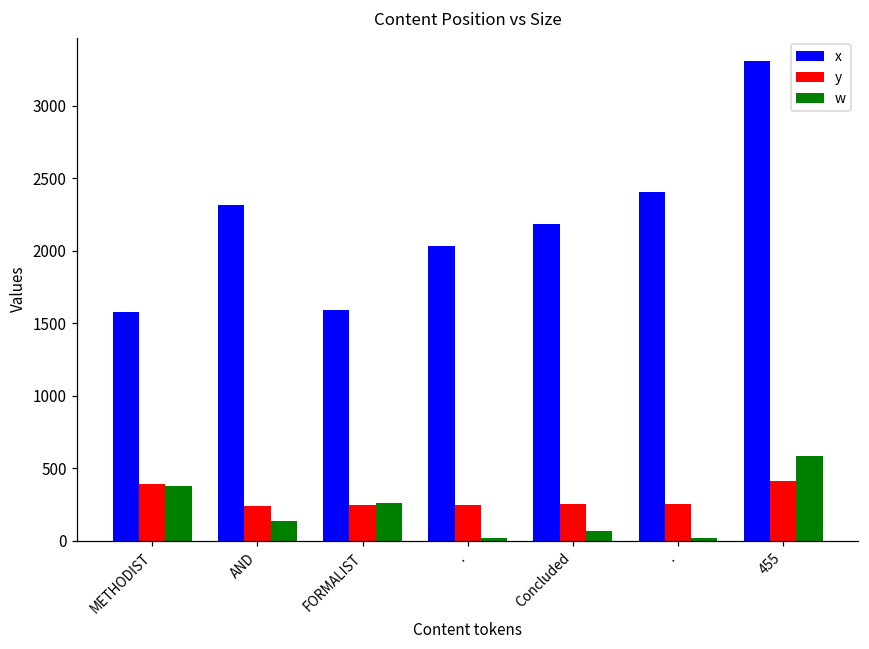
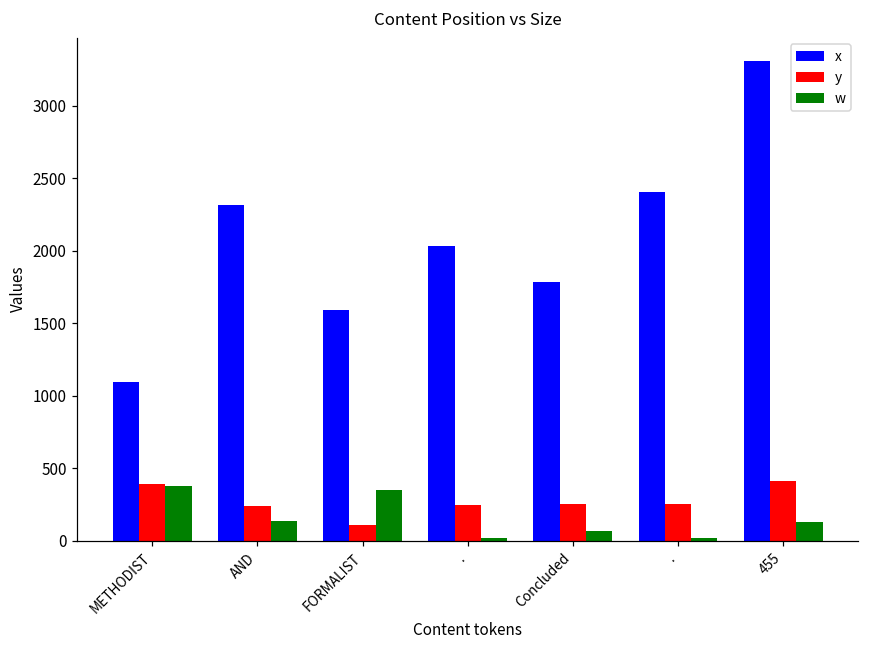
  {
    "x": {
-     "METHODIST": 1580,
+     "METHODIST": 1090,
      "AND": 2310,
      "FORMALIST": 1590,
-     "Concluded": 2180,
+     "Concluded": 1790,
      "455": 3310
    },
    "y": {
      "METHODIST": 390,
      "AND": 240,
-     "FORMALIST": 250,
+     "FORMALIST": 110,
      "Concluded": 250,
      "455": 420
    },
    "w": {
      "METHODIST": 380,
      "AND": 140,
-     "FORMALIST": 260,
+     "FORMALIST": 350,
      "Concluded": 70,
-     "455": 580
+     "455": 130
    }
  }
